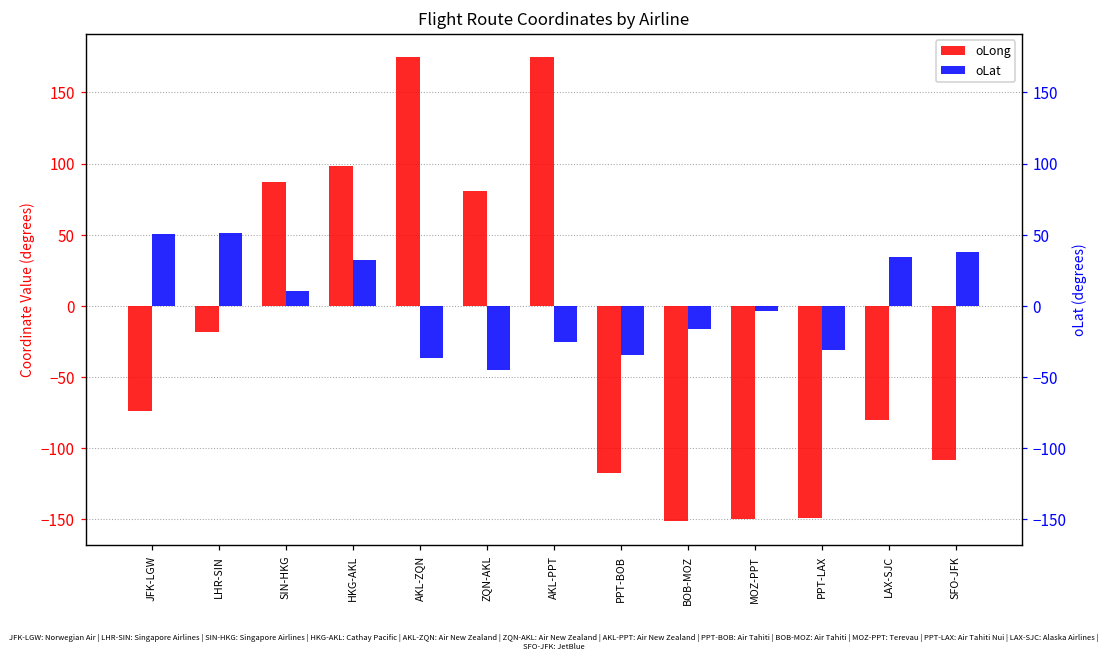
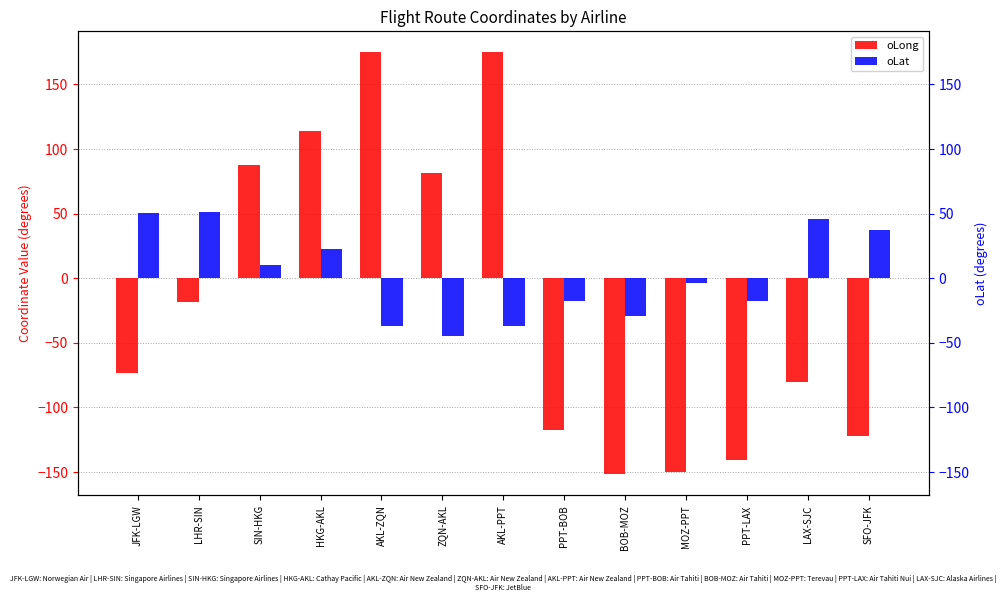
  {
    "oLong": {
      "JFK-LGW": -74,
      "LHR-SIN": -19,
      "SIN-HKG": 87,
-     "HKG-AKL": 98,
+     "HKG-AKL": 114,
      "AKL-ZQN": 175,
      "ZQN-AKL": 81,
      "AKL-PPT": 175,
      "PPT-BOB": -117,
      "BOB-MOZ": -152,
      "MOZ-PPT": -150,
-     "PPT-LAX": -150,
+     "PPT-LAX": -141,
      "LAX-SJC": -80,
-     "SFO-JFK": -108
+     "SFO-JFK": -122
    },
    "oLat": {
      "JFK-LGW": 50,
      "LHR-SIN": 51,
      "SIN-HKG": 10,
-     "HKG-AKL": 32,
+     "HKG-AKL": 22,
      "AKL-ZQN": -37,
      "ZQN-AKL": -45,
-     "AKL-PPT": -26,
-     "PPT-BOB": -35,
-     "BOB-MOZ": -16,
+     "AKL-PPT": -37,
+     "PPT-BOB": -18,
+     "BOB-MOZ": -29,
      "MOZ-PPT": -3,
-     "PPT-LAX": -31,
-     "LAX-SJC": 34,
+     "PPT-LAX": -18,
+     "LAX-SJC": 46,
      "SFO-JFK": 38
    }
  }
